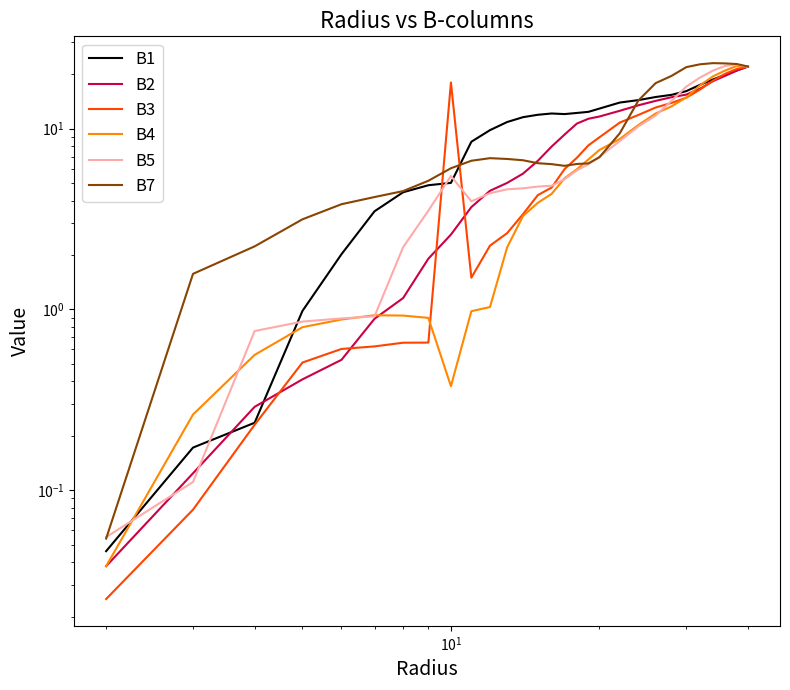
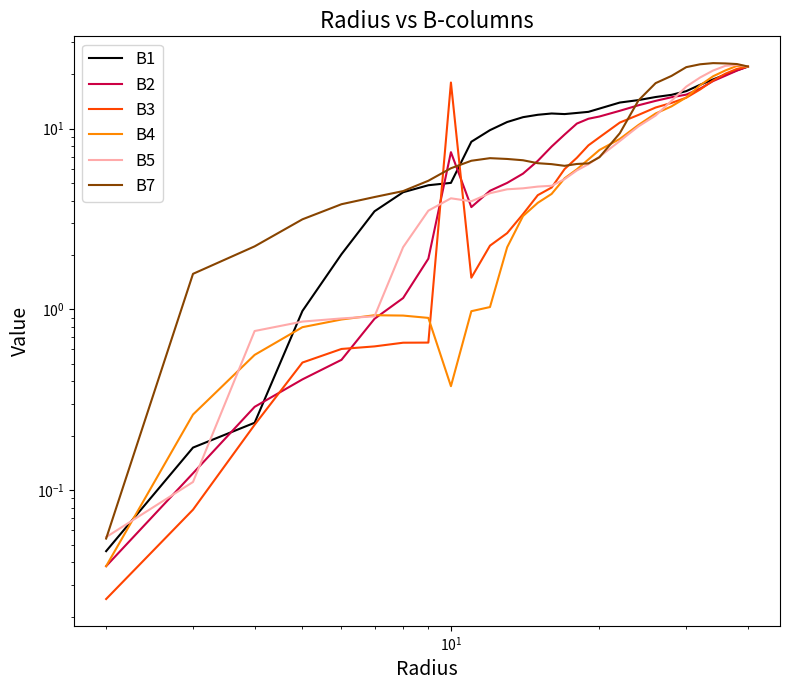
  {
    "B1": {
      "10^1": 5.0
    },
    "B2": {
-     "10^1": 2.6
+     "10^1": 7.4
    },
    "B3": {
      "10^1": 18
    },
    "B4": {
      "10^1": 0.38
    },
    "B5": {
-     "10^1": 5.5
+     "10^1": 4.1
    },
    "B7": {
      "10^1": 6.0
    }
  }
